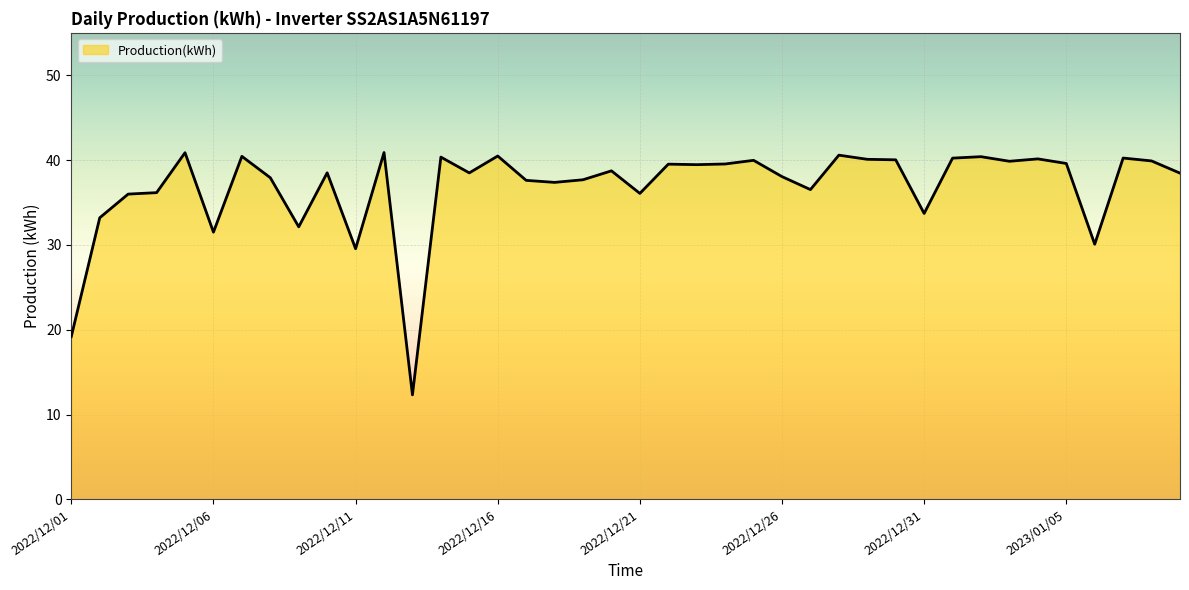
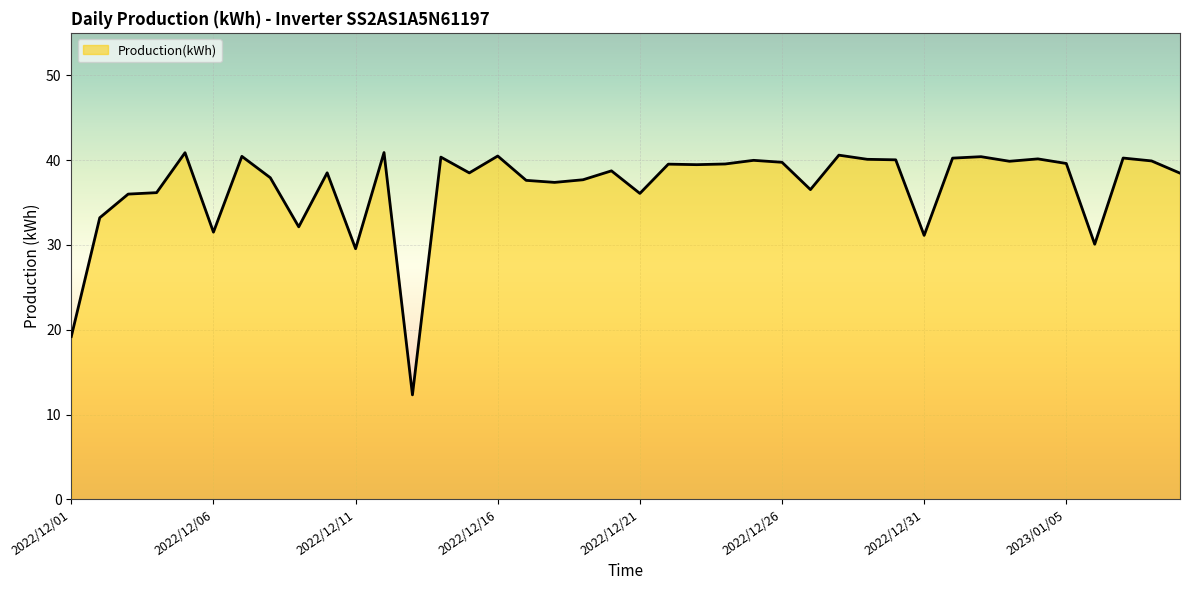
  {
    "2022/12/01": 19,
    "2022/12/06": 32,
    "2022/12/11": 30,
    "2022/12/16": 40,
    "2022/12/21": 36,
-   "2022/12/26": 38,
-   "2022/12/31": 34,
+   "2022/12/26": 40,
+   "2022/12/31": 31,
    "2023/01/05": 40
  }
